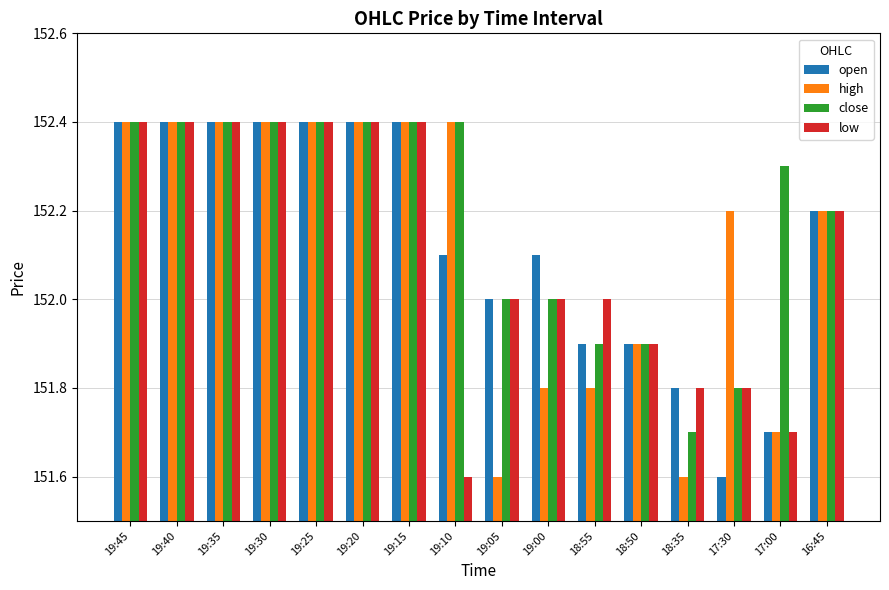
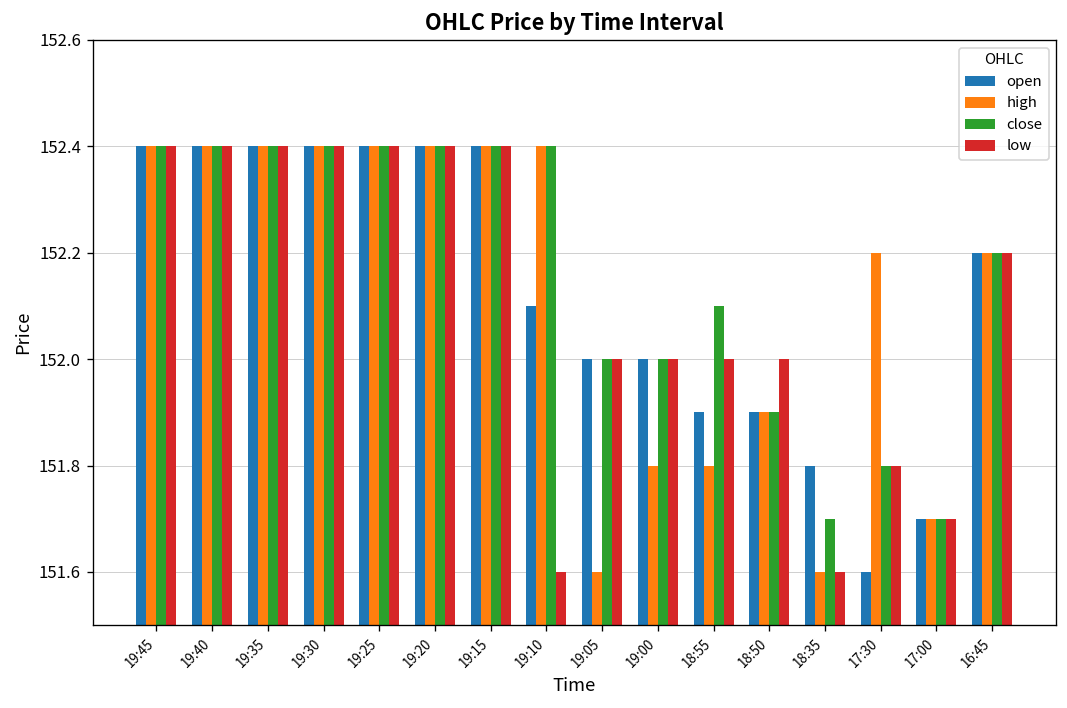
  {
    "open": {
      "19:45": 152.4,
      "19:40": 152.4,
      "19:35": 152.4,
      "19:30": 152.4,
      "19:25": 152.4,
      "19:20": 152.4,
      "19:15": 152.4,
      "19:10": 152.1,
      "19:05": 152.0,
-     "19:00": 152.1,
+     "19:00": 152.0,
      "18:55": 151.9,
      "18:50": 151.9,
      "18:35": 151.8,
      "17:30": 151.6,
      "17:00": 151.7,
      "16:45": 152.2
    },
    "high": {
      "19:45": 152.4,
      "19:40": 152.4,
      "19:35": 152.4,
      "19:30": 152.4,
      "19:25": 152.4,
      "19:20": 152.4,
      "19:15": 152.4,
      "19:10": 152.4,
      "19:05": 151.6,
      "19:00": 151.8,
      "18:55": 151.8,
      "18:50": 151.9,
      "18:35": 151.6,
      "17:30": 152.2,
      "17:00": 151.7,
      "16:45": 152.2
    },
    "close": {
      "19:45": 152.4,
      "19:40": 152.4,
      "19:35": 152.4,
      "19:30": 152.4,
      "19:25": 152.4,
      "19:20": 152.4,
      "19:15": 152.4,
      "19:10": 152.4,
      "19:05": 152.0,
      "19:00": 152.0,
-     "18:55": 151.9,
+     "18:55": 152.1,
      "18:50": 151.9,
      "18:35": 151.7,
      "17:30": 151.8,
-     "17:00": 152.3,
+     "17:00": 151.7,
      "16:45": 152.2
    },
    "low": {
      "19:45": 152.4,
      "19:40": 152.4,
      "19:35": 152.4,
      "19:30": 152.4,
      "19:25": 152.4,
      "19:20": 152.4,
      "19:15": 152.4,
      "19:10": 151.6,
      "19:05": 152.0,
      "19:00": 152.0,
      "18:55": 152.0,
-     "18:50": 151.9,
-     "18:35": 151.8,
+     "18:50": 152.0,
+     "18:35": 151.6,
      "17:30": 151.8,
      "17:00": 151.7,
      "16:45": 152.2
    }
  }
